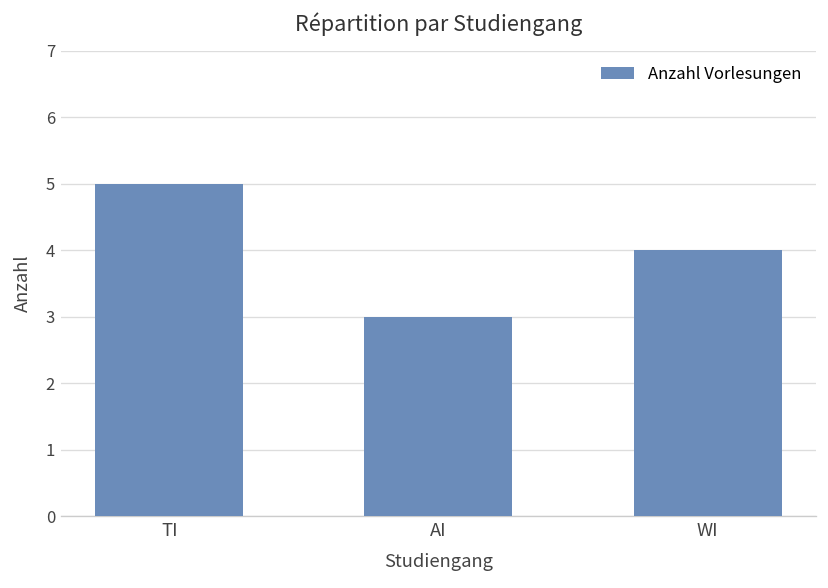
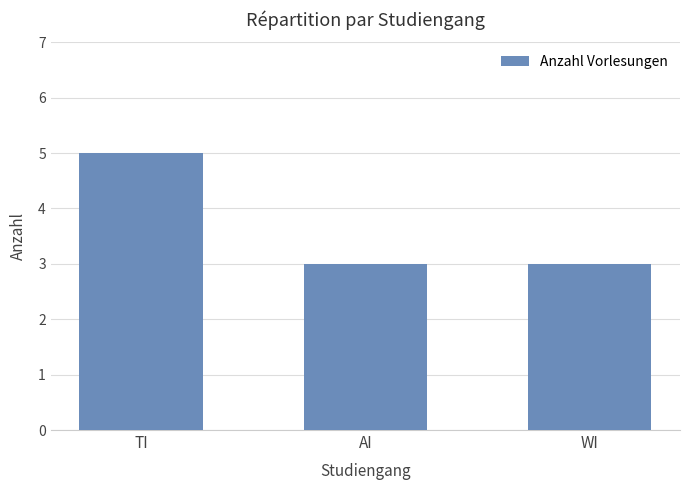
  {
    "TI": 5,
    "AI": 3,
-   "WI": 4
+   "WI": 3
  }
